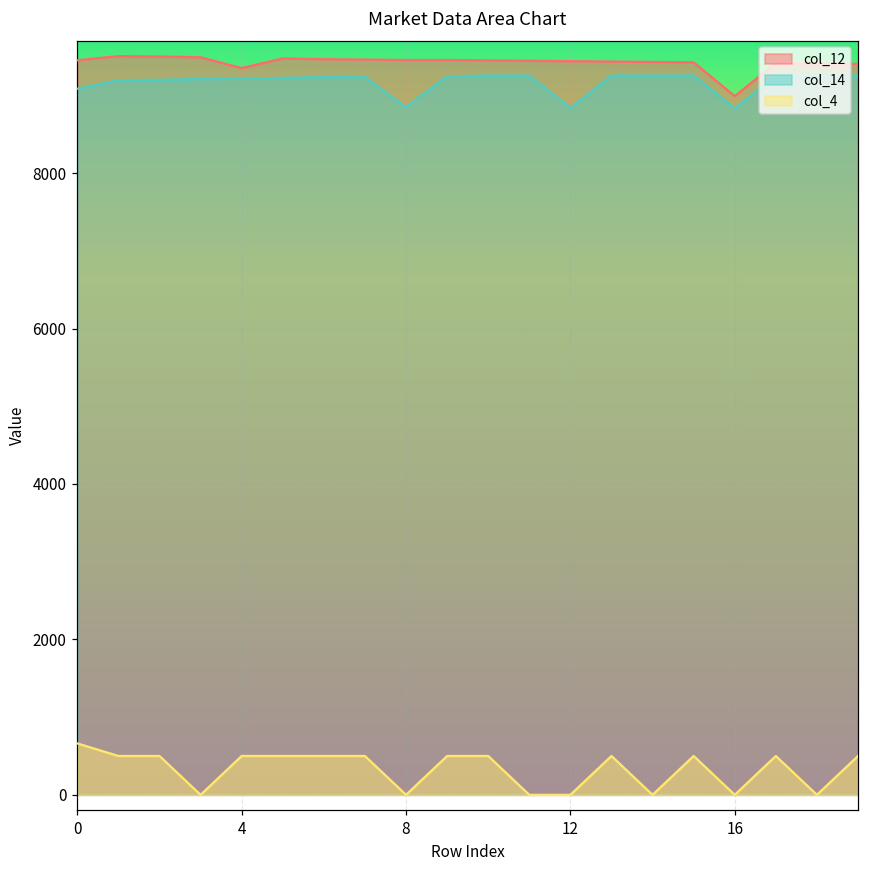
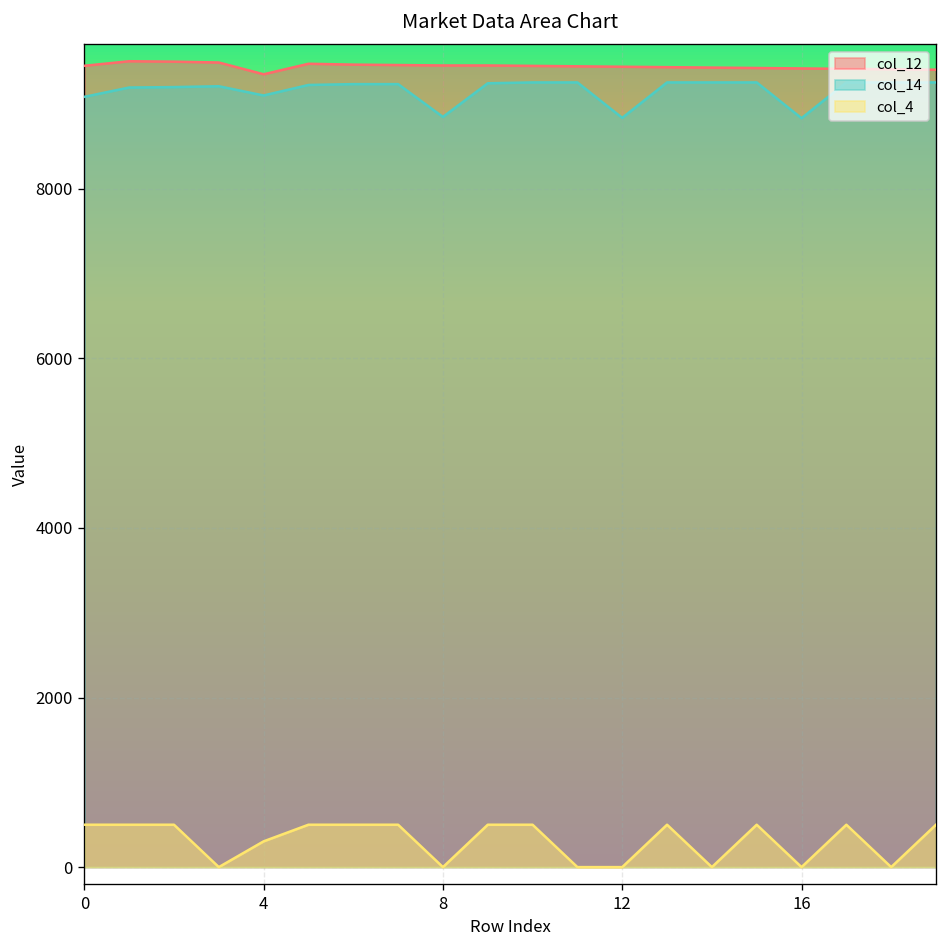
  {
    "col_12": {
      "0": 9500,
      "4": 9400,
      "8": 9500,
      "12": 9400,
-     "16": 9000
+     "16": 9400
    },
    "col_14": {
      "0": 9100,
-     "4": 9200,
+     "4": 9100,
      "8": 8800,
      "12": 8800,
      "16": 8800
    },
    "col_4": {
-     "0": 700,
-     "4": 500,
+     "0": 500,
+     "4": 300,
      "8": 0,
      "12": 0,
      "16": 0
    }
  }
